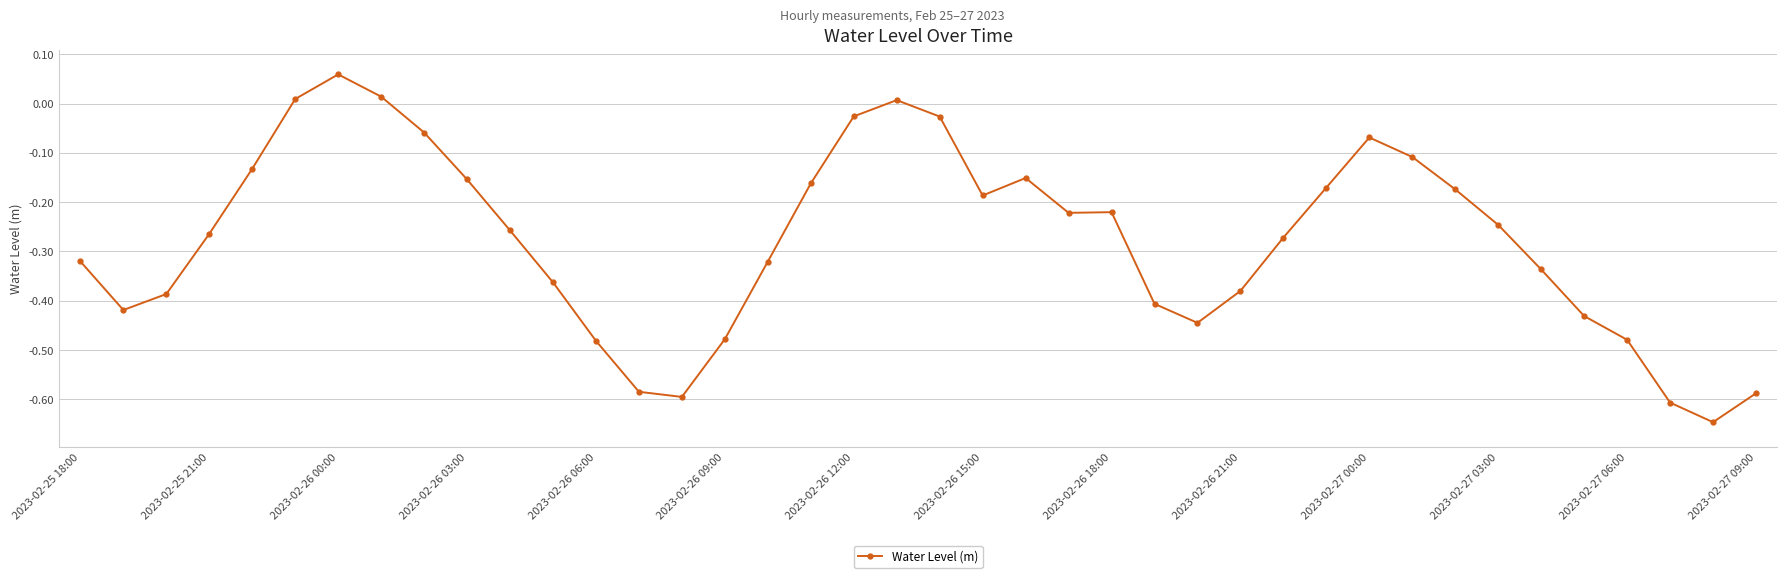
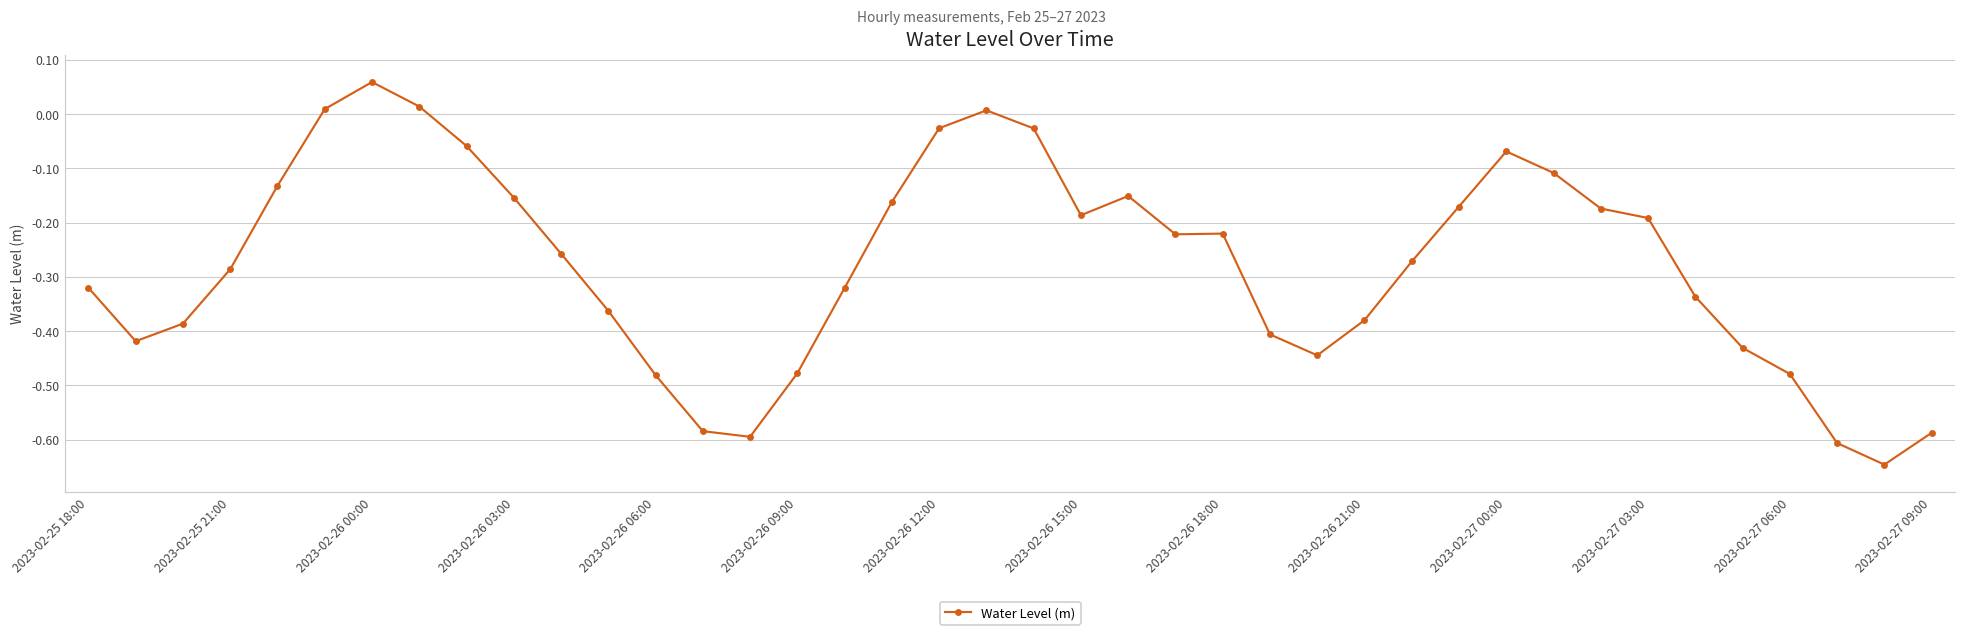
  {
    "2023-02-25 18:00": -0.32,
-   "2023-02-25 21:00": -0.26,
+   "2023-02-25 21:00": -0.29,
    "2023-02-26 00:00": 0.06,
    "2023-02-26 03:00": -0.15,
    "2023-02-26 06:00": -0.48,
    "2023-02-26 09:00": -0.48,
    "2023-02-26 12:00": -0.03,
    "2023-02-26 15:00": -0.19,
    "2023-02-26 18:00": -0.22,
    "2023-02-26 21:00": -0.38,
    "2023-02-27 00:00": -0.07,
-   "2023-02-27 03:00": -0.25,
+   "2023-02-27 03:00": -0.19,
    "2023-02-27 06:00": -0.48,
    "2023-02-27 09:00": -0.59
  }
